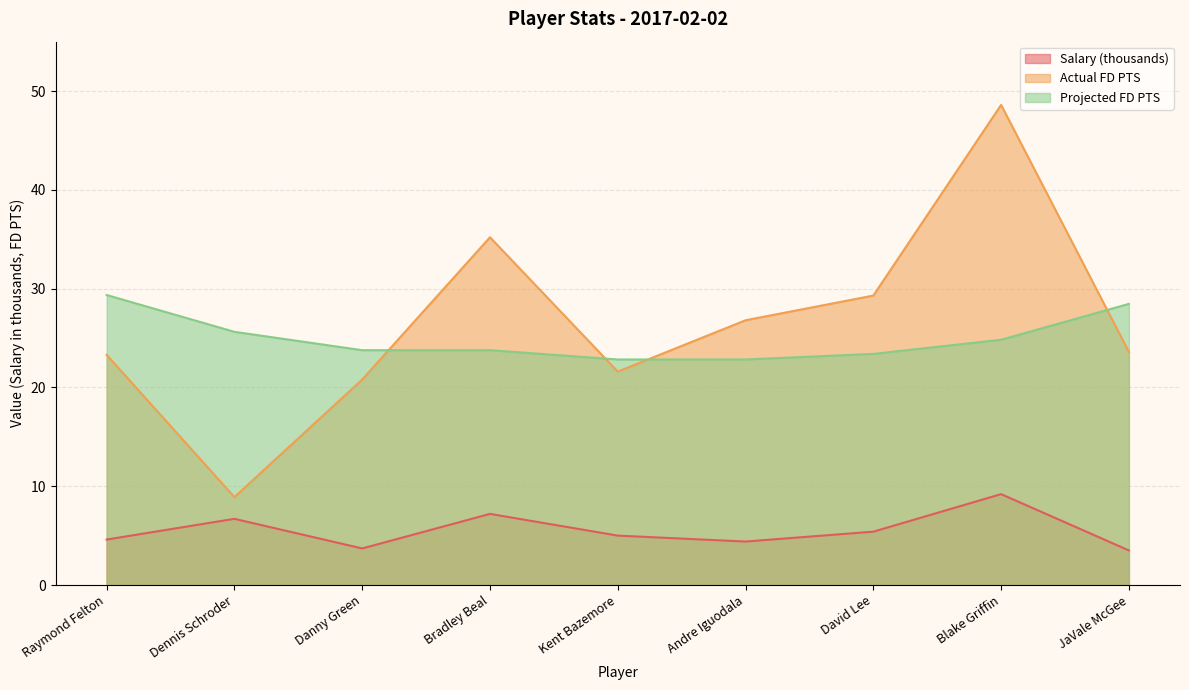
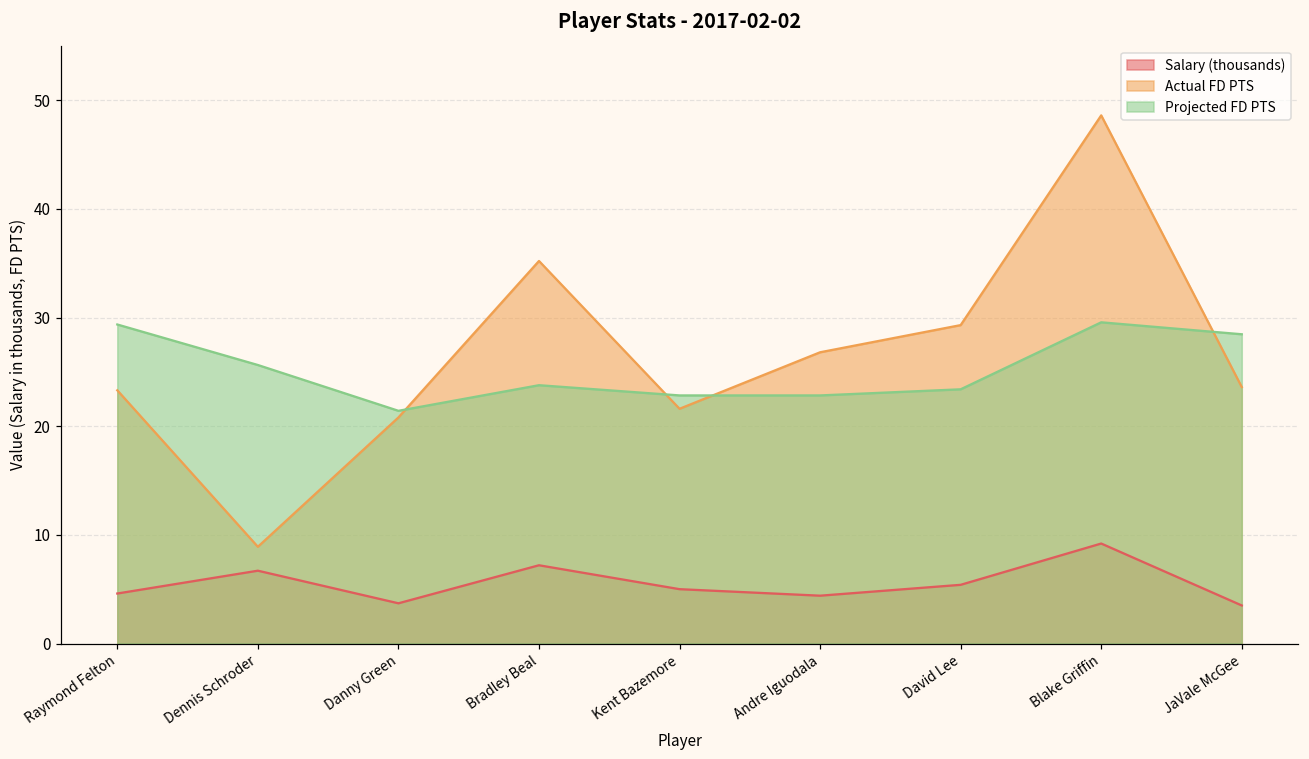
  {
    "Projected FD PTS": {
      "Raymond Felton": 29,
      "Dennis Schroder": 26,
-     "Danny Green": 24,
+     "Danny Green": 21,
      "Bradley Beal": 24,
      "Kent Bazemore": 23,
      "Andre Iguodala": 23,
      "David Lee": 23,
-     "Blake Griffin": 25,
+     "Blake Griffin": 30,
      "JaVale McGee": 28
    }
  }
